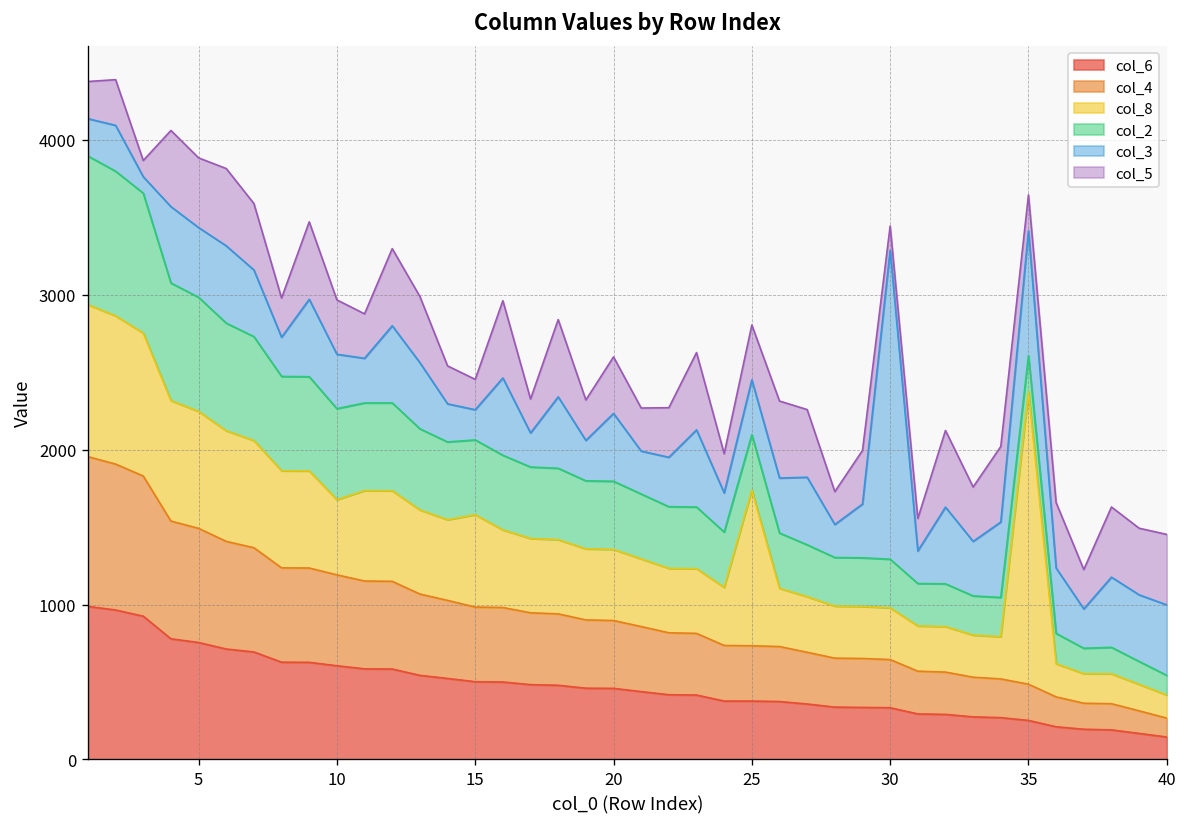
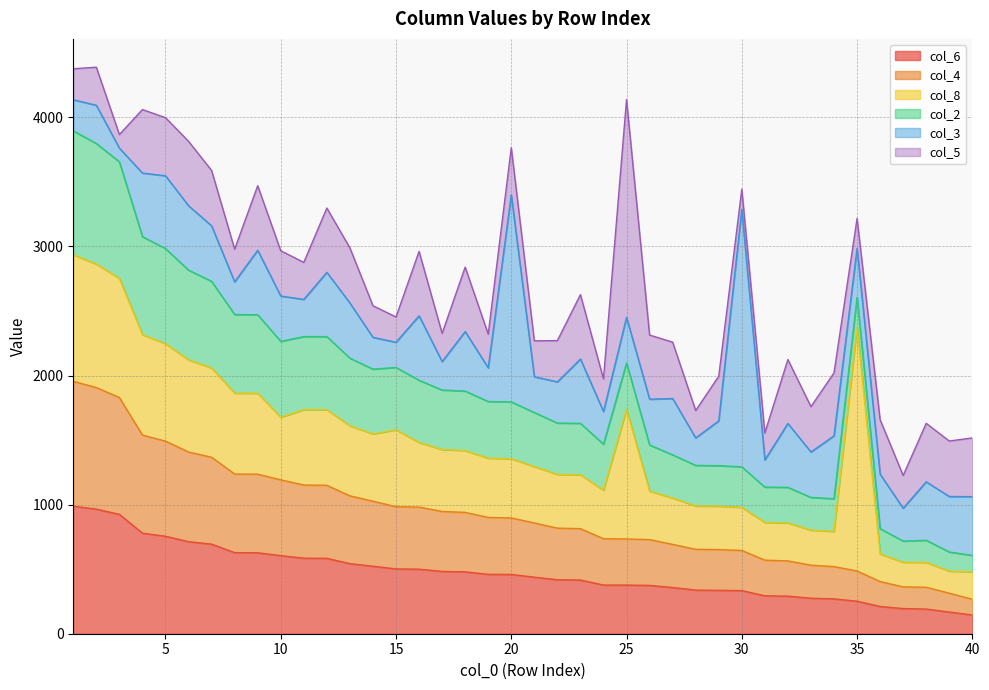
  {
    "col_8": {
      "5": 760,
      "10": 490,
      "15": 600,
      "20": 460,
      "25": 1010,
      "30": 330,
      "35": 1890,
-     "40": 150
+     "40": 210
    },
    "col_2": {
      "5": 740,
      "10": 590,
      "15": 480,
      "20": 440,
      "25": 360,
      "30": 310,
      "35": 230,
      "40": 130
    },
    "col_3": {
-     "5": 450,
+     "5": 560,
      "10": 350,
      "15": 200,
-     "20": 440,
+     "20": 1600,
      "25": 350,
      "30": 1990,
-     "35": 810,
+     "35": 380,
      "40": 460
    },
    "col_5": {
      "5": 450,
      "10": 350,
      "15": 200,
      "20": 370,
-     "25": 350,
+     "25": 1690,
      "30": 160,
      "35": 230,
      "40": 460
    }
  }
